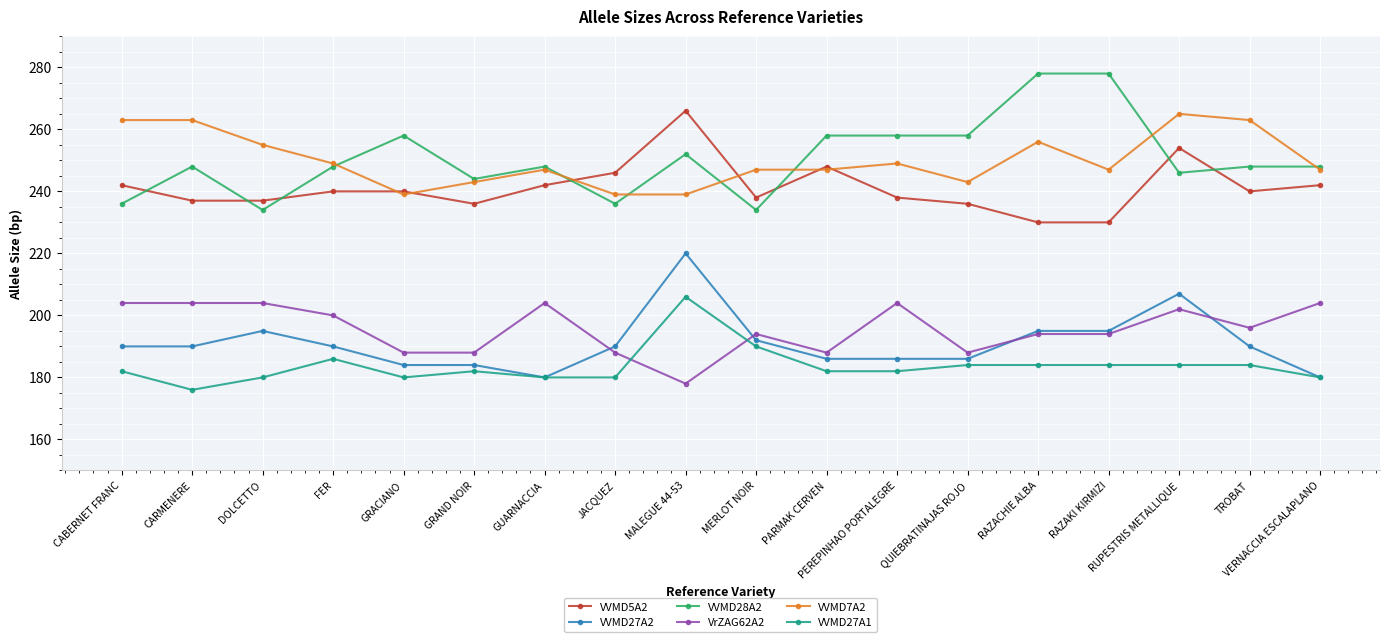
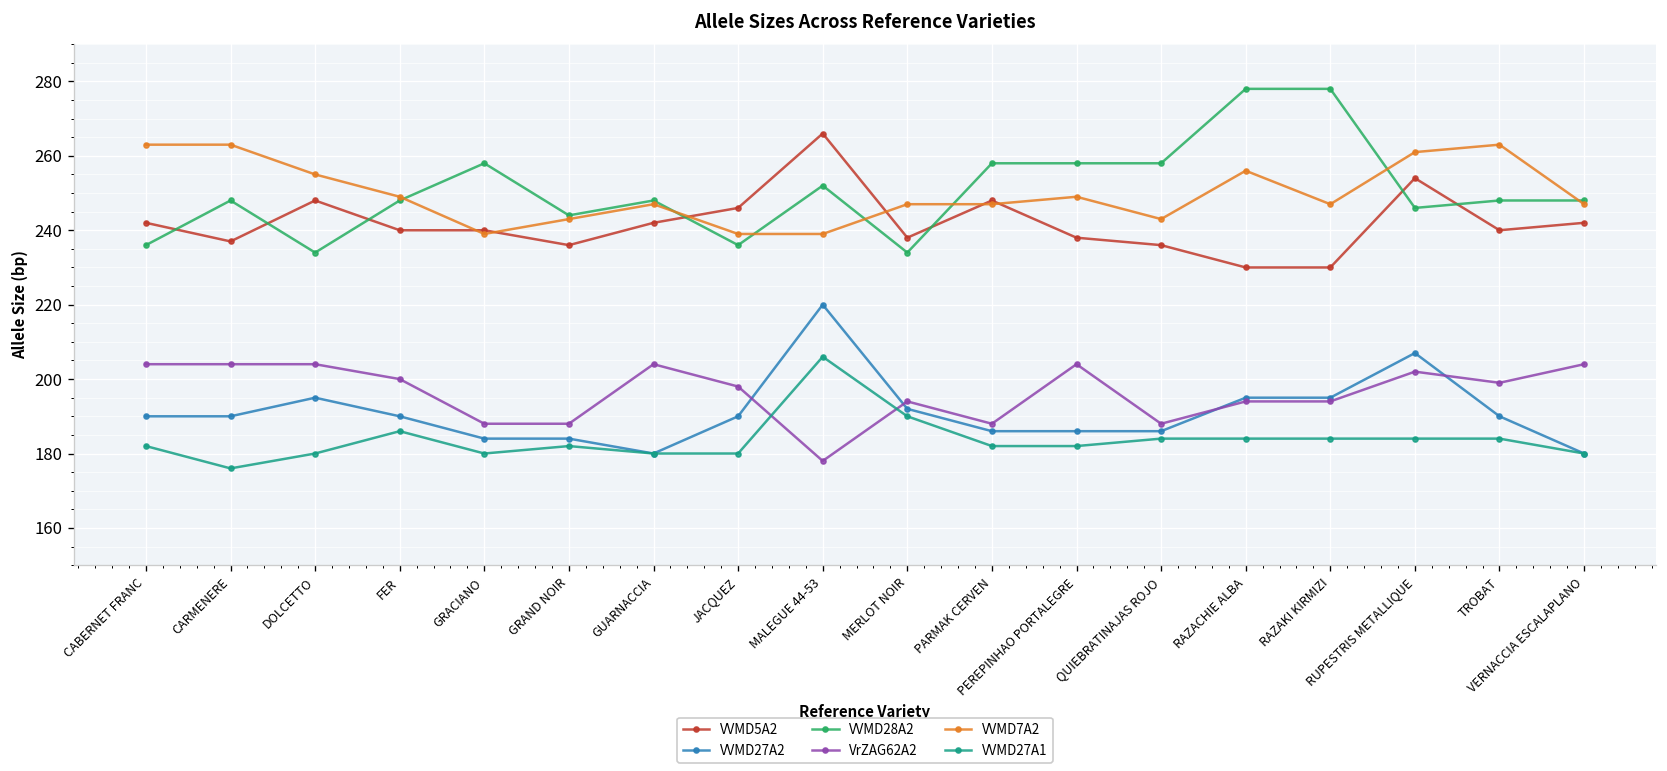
  {
    "VVMD5A2": {
      "CABERNET FRANC": 242,
      "CARMENERE": 237,
-     "DOLCETTO": 237,
+     "DOLCETTO": 248,
      "FER": 240,
      "GRACIANO": 240,
      "GRAND NOIR": 236,
      "GUARNACCIA": 242,
      "JACQUEZ": 246,
      "MALEGUE 44-53": 266,
      "MERLOT NOIR": 238,
      "PARMAK CERVEN": 248,
      "PEREPINHAO PORTALEGRE": 238,
      "QUIEBRATINAJAS ROJO": 236,
      "RAZACHIE ALBA": 230,
      "RAZAKI KIRMIZI": 230,
      "RUPESTRIS METALLIQUE": 254,
      "TROBAT": 240,
      "VERNACCIA ESCALAPLANO": 242
    },
    "VVMD27A2": {
      "CABERNET FRANC": 190,
      "CARMENERE": 190,
      "DOLCETTO": 195,
      "FER": 190,
      "GRACIANO": 184,
      "GRAND NOIR": 184,
      "JACQUEZ": 190,
      "MALEGUE 44-53": 220,
      "MERLOT NOIR": 192,
      "PARMAK CERVEN": 186,
      "PEREPINHAO PORTALEGRE": 186,
      "QUIEBRATINAJAS ROJO": 186,
      "RAZACHIE ALBA": 195,
      "RAZAKI KIRMIZI": 195,
      "RUPESTRIS METALLIQUE": 207,
      "TROBAT": 190
    },
    "VrZAG62A2": {
      "CABERNET FRANC": 204,
      "CARMENERE": 204,
      "DOLCETTO": 204,
      "FER": 200,
      "GRACIANO": 188,
      "GRAND NOIR": 188,
      "GUARNACCIA": 204,
-     "JACQUEZ": 188,
+     "JACQUEZ": 198,
      "MALEGUE 44-53": 178,
      "MERLOT NOIR": 194,
      "PARMAK CERVEN": 188,
      "PEREPINHAO PORTALEGRE": 204,
      "QUIEBRATINAJAS ROJO": 188,
      "RAZACHIE ALBA": 194,
      "RAZAKI KIRMIZI": 194,
      "RUPESTRIS METALLIQUE": 202,
-     "TROBAT": 196,
+     "TROBAT": 199,
      "VERNACCIA ESCALAPLANO": 204
    },
    "VVMD7A2": {
      "CABERNET FRANC": 263,
      "CARMENERE": 263,
      "DOLCETTO": 255,
      "FER": 249,
      "GRACIANO": 239,
      "GRAND NOIR": 243,
      "GUARNACCIA": 247,
      "JACQUEZ": 239,
      "MALEGUE 44-53": 239,
      "MERLOT NOIR": 247,
      "PARMAK CERVEN": 247,
      "PEREPINHAO PORTALEGRE": 249,
      "QUIEBRATINAJAS ROJO": 243,
      "RAZACHIE ALBA": 256,
      "RAZAKI KIRMIZI": 247,
-     "RUPESTRIS METALLIQUE": 265,
+     "RUPESTRIS METALLIQUE": 261,
      "TROBAT": 263,
      "VERNACCIA ESCALAPLANO": 247
    }
  }
